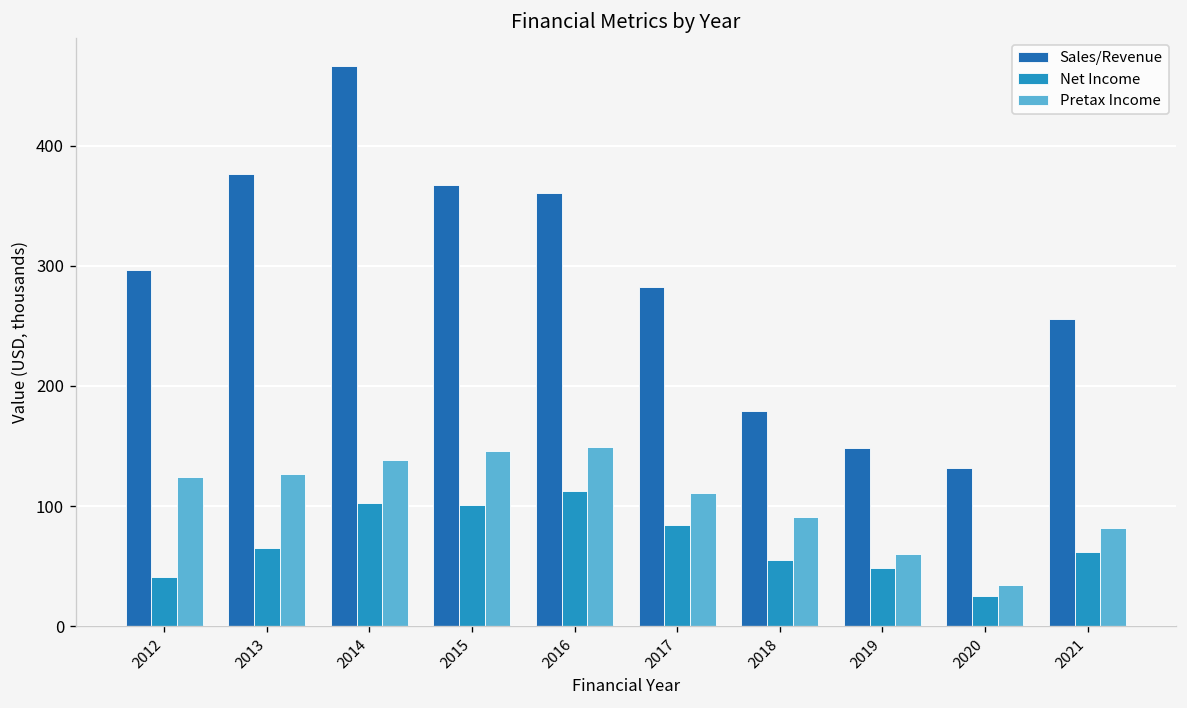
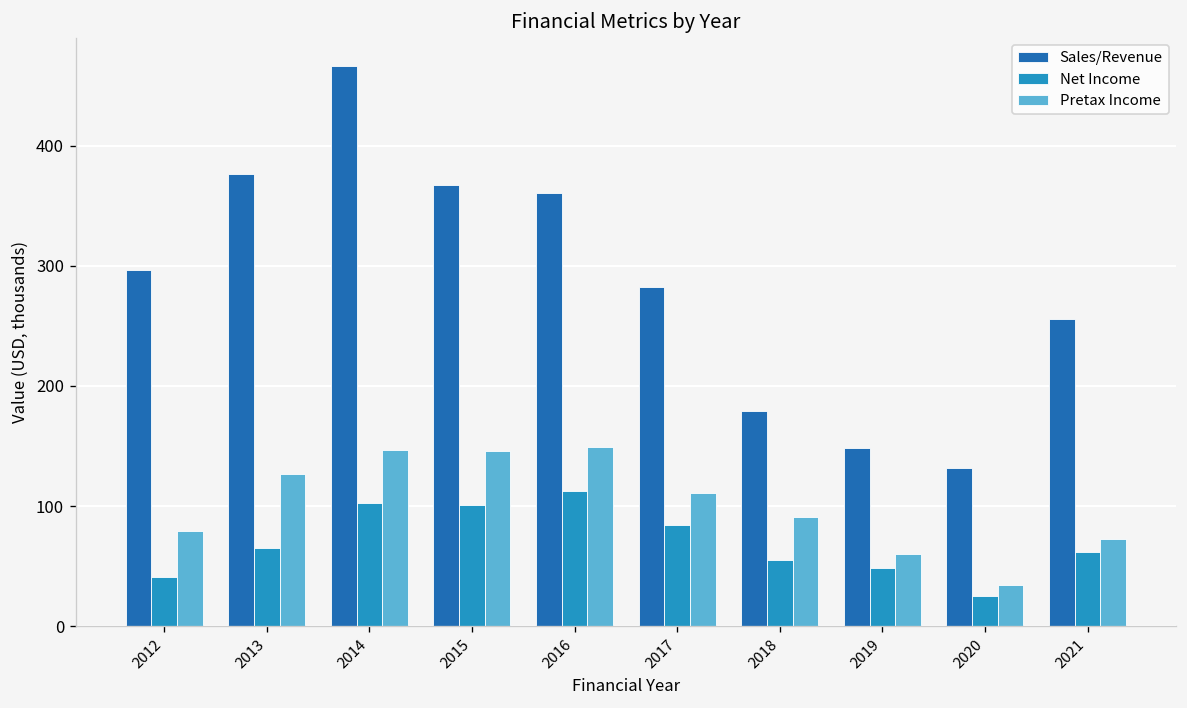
  {
    "Pretax Income": {
-     "2012": 124,
+     "2012": 79,
      "2013": 127,
-     "2014": 138,
+     "2014": 147,
      "2015": 146,
      "2016": 149,
      "2017": 111,
      "2018": 91,
      "2019": 60,
      "2020": 34,
-     "2021": 81
+     "2021": 72
    }
  }
